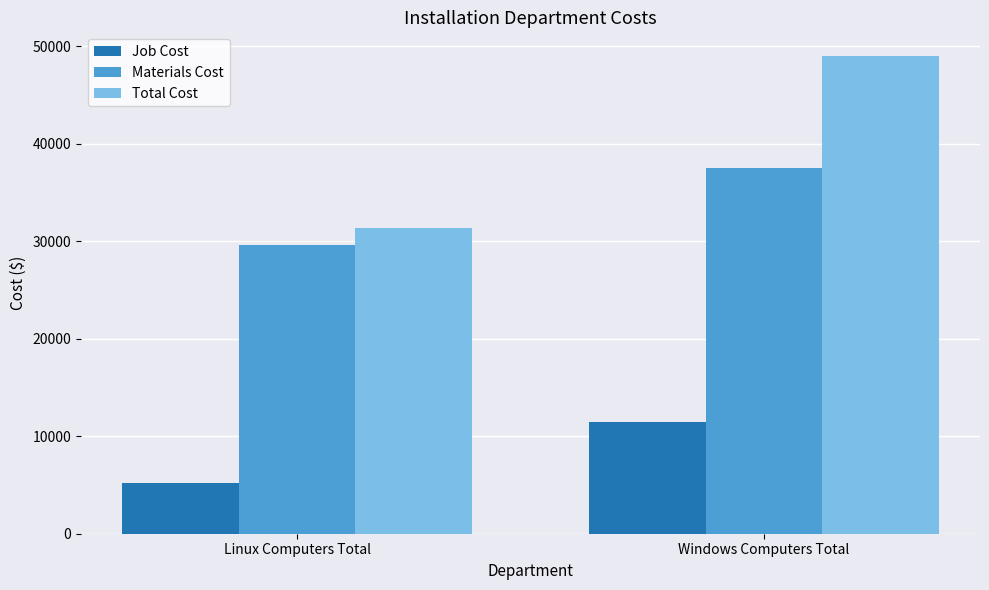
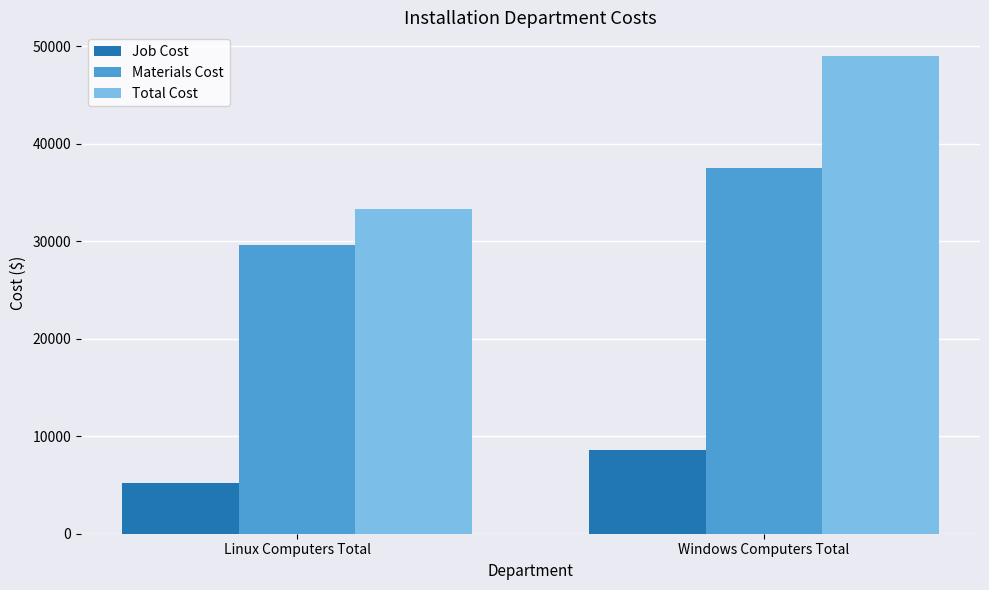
  {
    "Job Cost": {
      "Linux Computers Total": 5000,
-     "Windows Computers Total": 12000
+     "Windows Computers Total": 9000
    },
    "Materials Cost": {
      "Linux Computers Total": 30000,
      "Windows Computers Total": 38000
    },
    "Total Cost": {
-     "Linux Computers Total": 31000,
+     "Linux Computers Total": 33000,
      "Windows Computers Total": 49000
    }
  }
